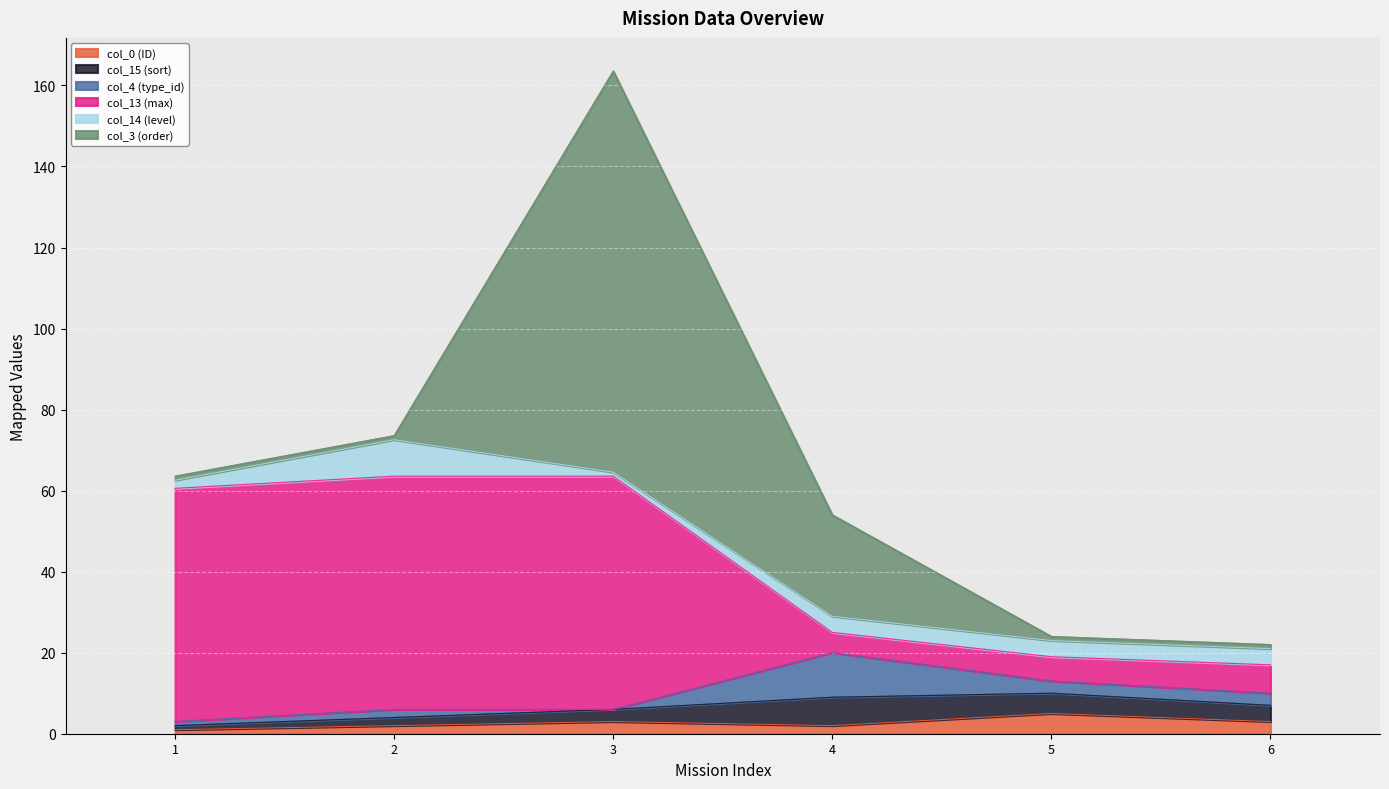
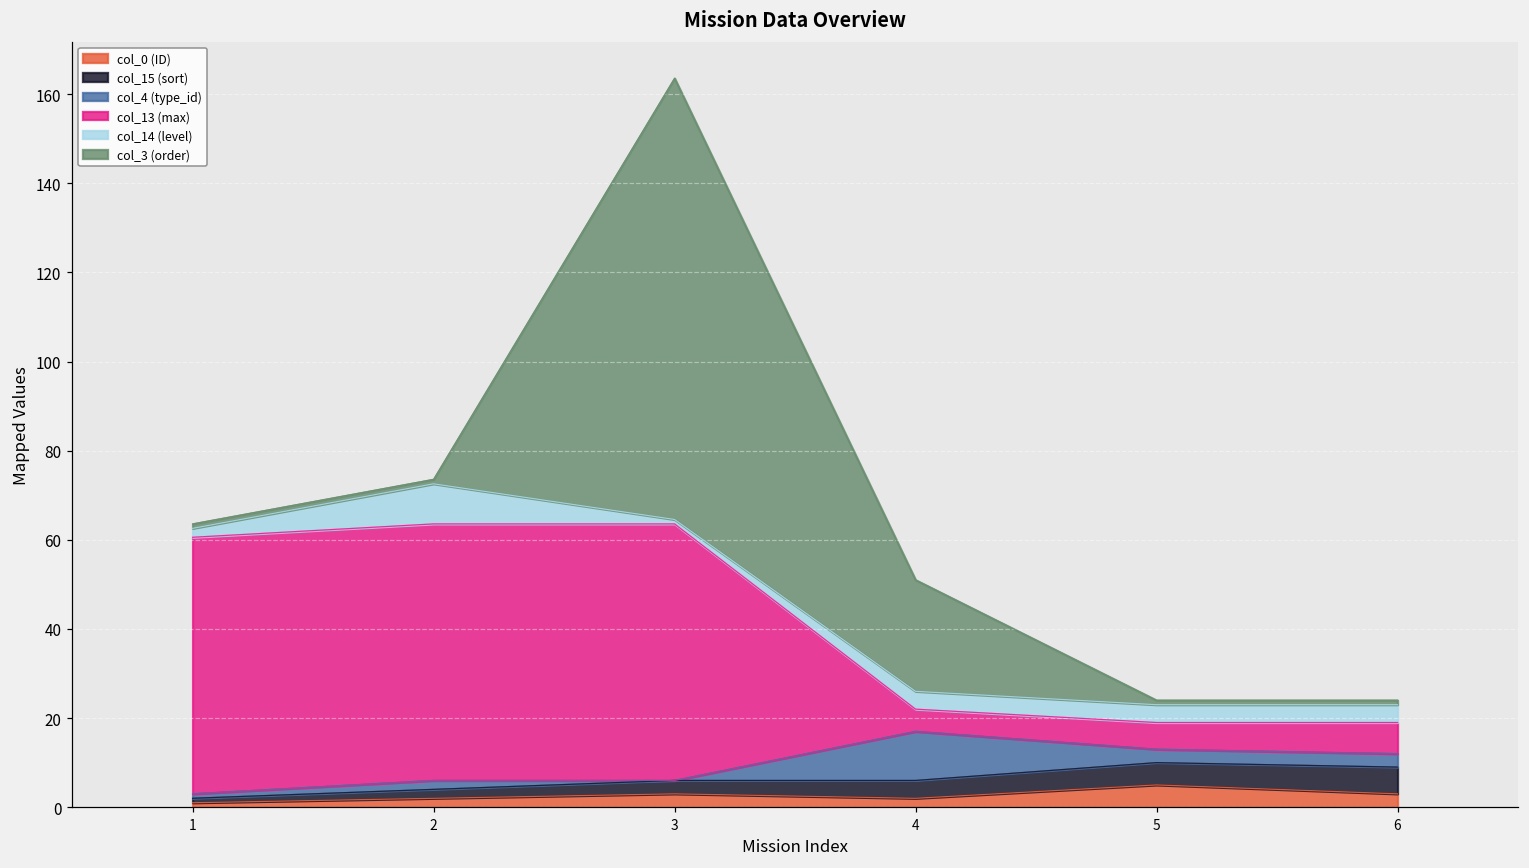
  {
    "col_0 (ID)": {
      "1": 1,
      "2": 2,
      "3": 3,
      "4": 2,
      "5": 5,
      "6": 3
    },
    "col_15 (sort)": {
      "1": 1,
      "2": 2,
-     "4": 7,
+     "4": 4,
      "5": 5,
-     "6": 4
+     "6": 6
    },
    "col_4 (type_id)": {
      "1": 1,
      "2": 2,
      "4": 11,
      "5": 3,
      "6": 3
    },
    "col_13 (max)": {
      "1": 58,
      "2": 58,
      "3": 58,
      "4": 5,
      "5": 6,
      "6": 7
    },
    "col_14 (level)": {
      "1": 2,
      "2": 9,
      "3": 1,
      "4": 4,
      "5": 4,
      "6": 4
    },
    "col_3 (order)": {
      "1": 1,
      "2": 1,
      "3": 99,
      "4": 25,
      "5": 1,
      "6": 1
    }
  }
